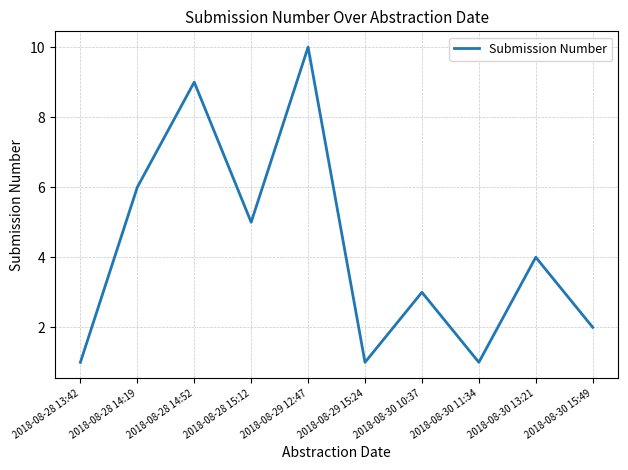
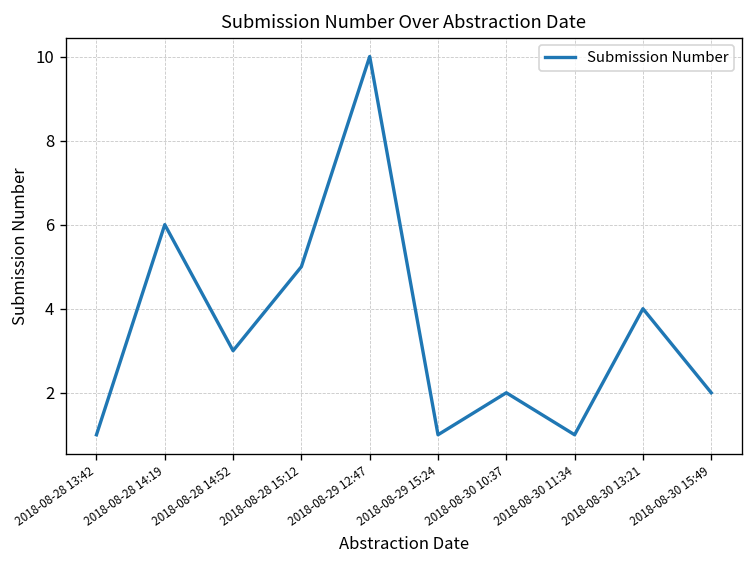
  {
    "2018-08-28 13:42": 1,
    "2018-08-28 14:19": 6,
-   "2018-08-28 14:52": 9,
+   "2018-08-28 14:52": 3,
    "2018-08-28 15:12": 5,
    "2018-08-29 12:47": 10,
    "2018-08-29 15:24": 1,
-   "2018-08-30 10:37": 3,
+   "2018-08-30 10:37": 2,
    "2018-08-30 11:34": 1,
    "2018-08-30 13:21": 4,
    "2018-08-30 15:49": 2
  }
